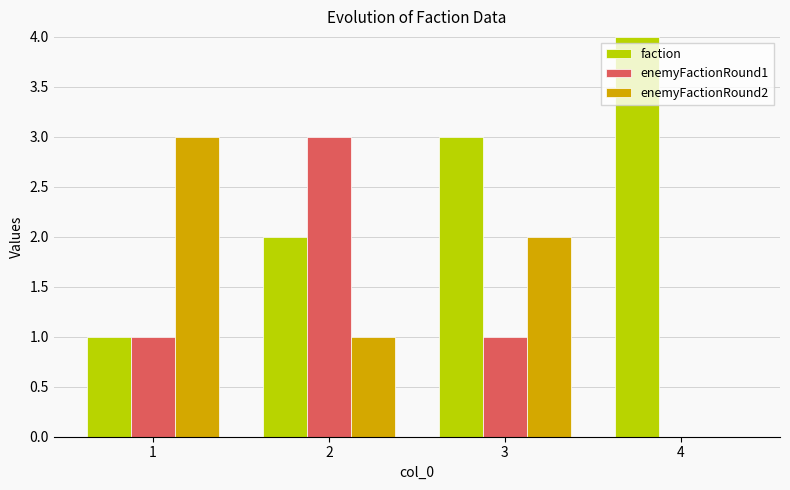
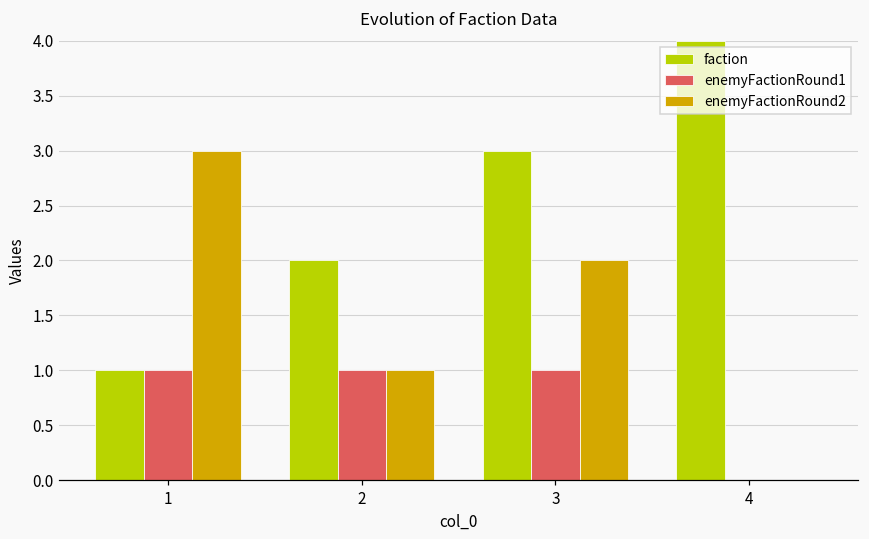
  {
    "enemyFactionRound1": {
      "1": 1,
-     "2": 3,
+     "2": 1,
      "3": 1,
      "4": 0
    }
  }
